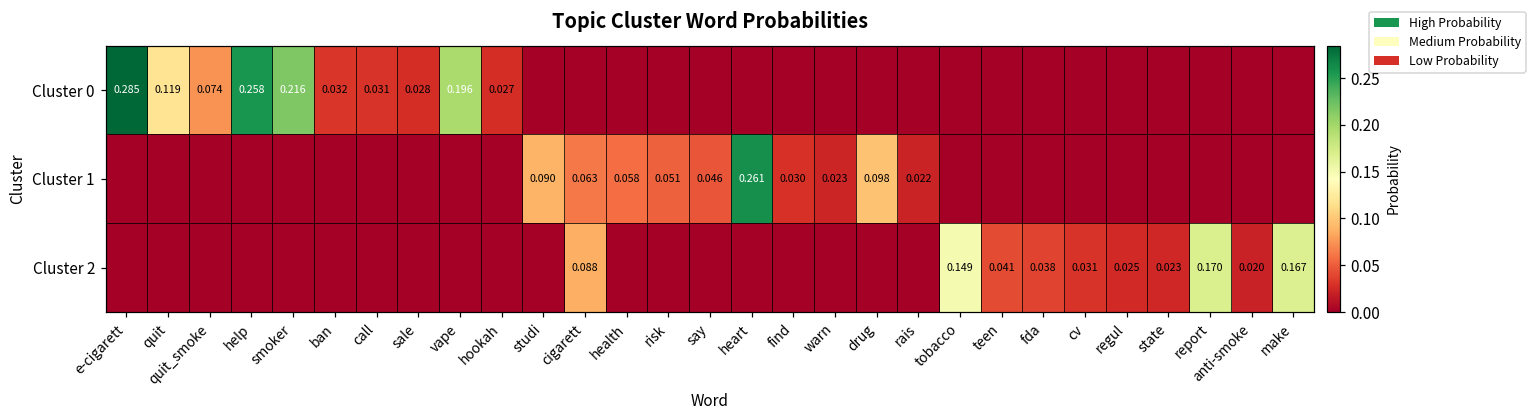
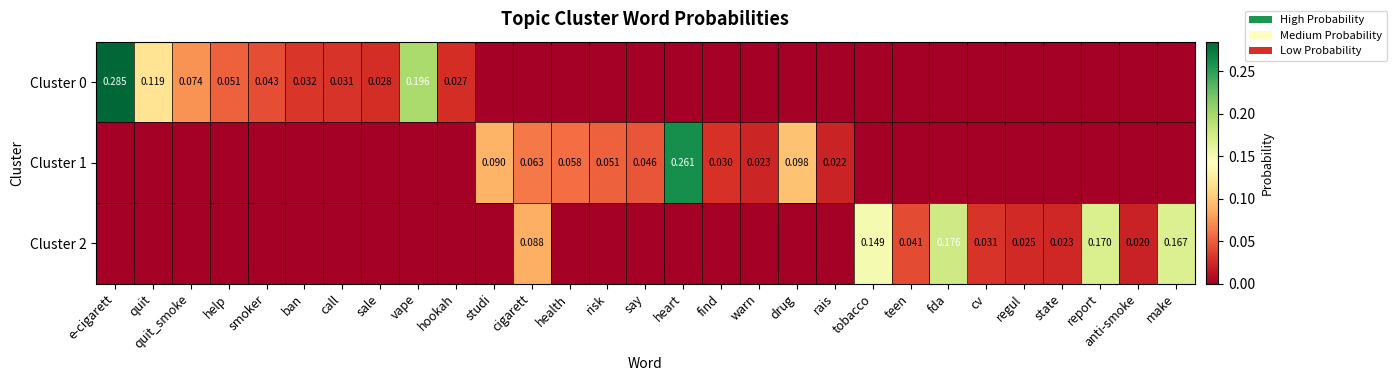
  {
    "Cluster 0": {
      "e-cigarett": 0.285,
      "quit": 0.119,
      "quit_smoke": 0.074,
-     "help": 0.258,
-     "smoker": 0.216,
+     "help": 0.051,
+     "smoker": 0.043,
      "ban": 0.032,
      "call": 0.031,
      "sale": 0.028,
      "vape": 0.196,
      "hookah": 0.027
    },
    "Cluster 1": {
      "studi": 0.090,
      "cigarett": 0.063,
      "health": 0.058,
      "risk": 0.051,
      "say": 0.046,
      "heart": 0.261,
      "find": 0.030,
      "warn": 0.023,
      "drug": 0.098,
      "rais": 0.022
    },
    "Cluster 2": {
      "cigarett": 0.088,
      "tobacco": 0.149,
      "teen": 0.041,
-     "fda": 0.038,
+     "fda": 0.176,
      "cv": 0.031,
      "regul": 0.025,
      "state": 0.023,
      "report": 0.170,
      "anti-smoke": 0.020,
      "make": 0.167
    }
  }
